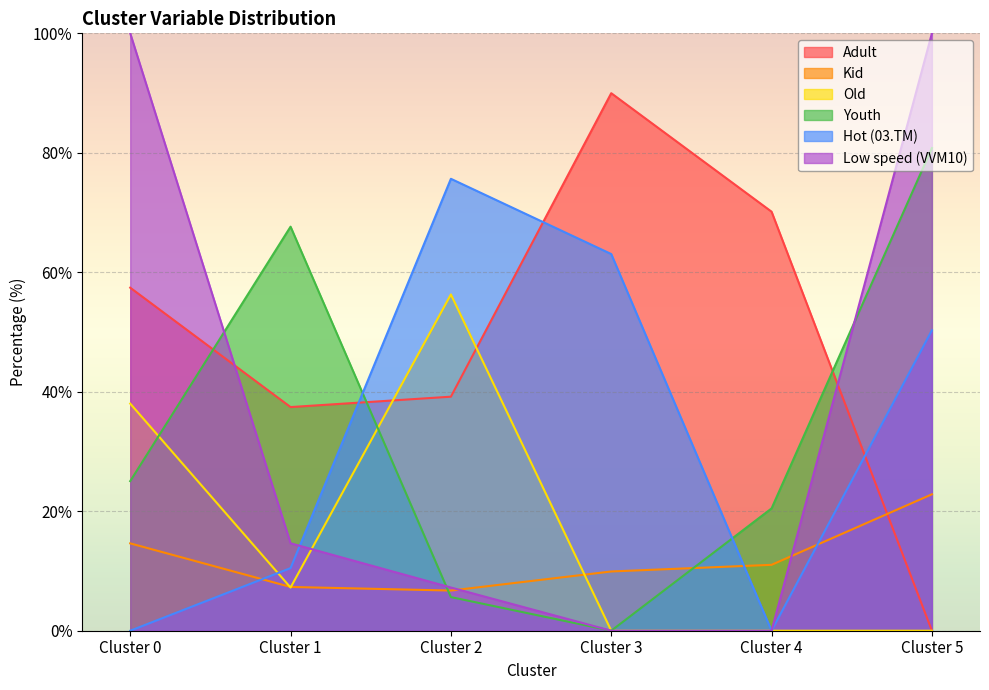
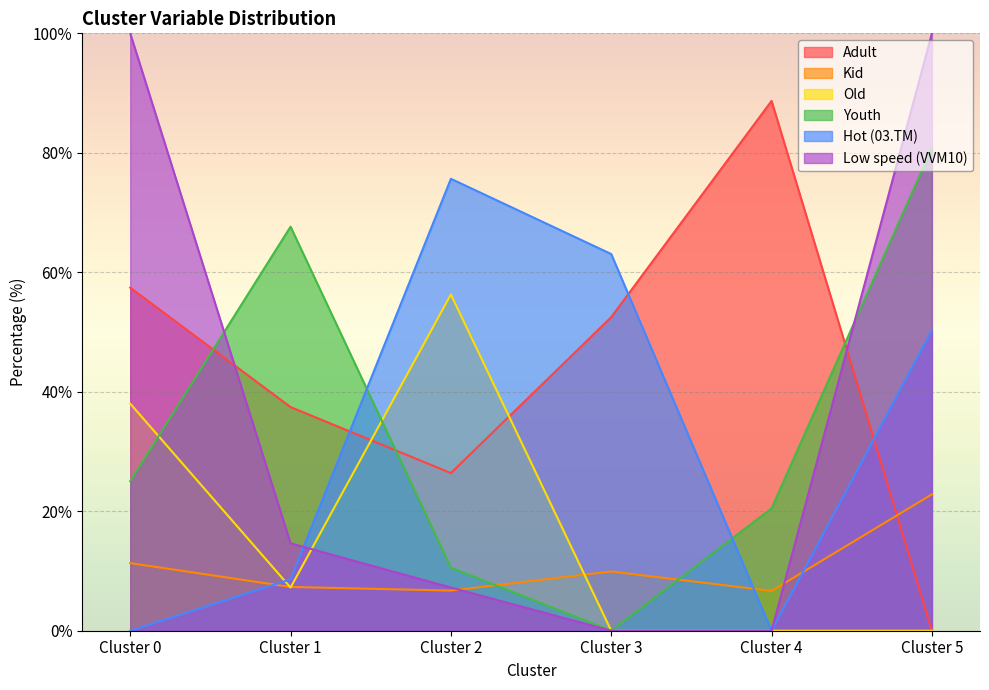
  {
    "Adult": {
      "Cluster 0": "57%",
      "Cluster 1": "37%",
-     "Cluster 2": "39%",
-     "Cluster 3": "90%",
-     "Cluster 4": "70%"
+     "Cluster 2": "26%",
+     "Cluster 3": "52%",
+     "Cluster 4": "89%"
    },
    "Kid": {
-     "Cluster 0": "15%",
+     "Cluster 0": "11%",
      "Cluster 2": "7%",
      "Cluster 3": "10%",
-     "Cluster 4": "11%",
+     "Cluster 4": "7%",
      "Cluster 5": "23%"
    },
    "Old": {
      "Cluster 0": "38%",
      "Cluster 2": "56%"
    },
    "Youth": {
      "Cluster 0": "25%",
      "Cluster 1": "68%",
-     "Cluster 2": "6%",
+     "Cluster 2": "11%",
      "Cluster 4": "20%"
    },
    "Hot (03.TM)": {
      "Cluster 0": "0%",
-     "Cluster 1": "10%",
+     "Cluster 1": "9%",
      "Cluster 2": "76%",
      "Cluster 3": "63%",
      "Cluster 5": "50%"
    },
    "Low speed (VVM10)": {
      "Cluster 0": "100%",
      "Cluster 1": "15%",
      "Cluster 2": "7%",
      "Cluster 5": "100%"
    }
  }
